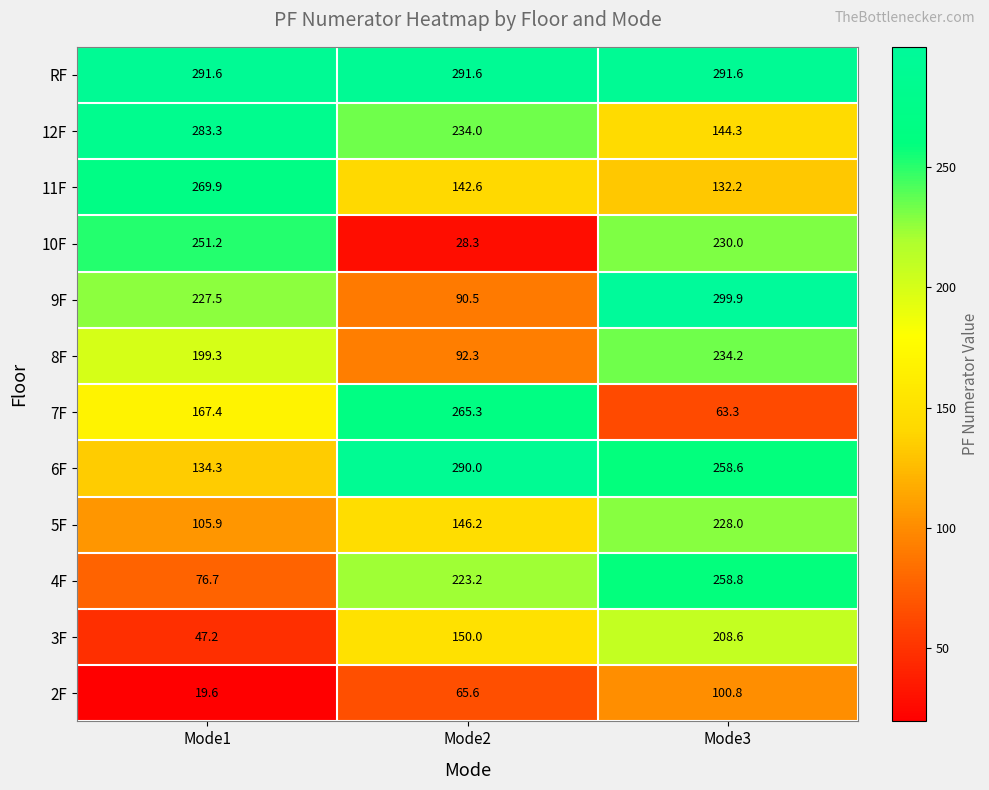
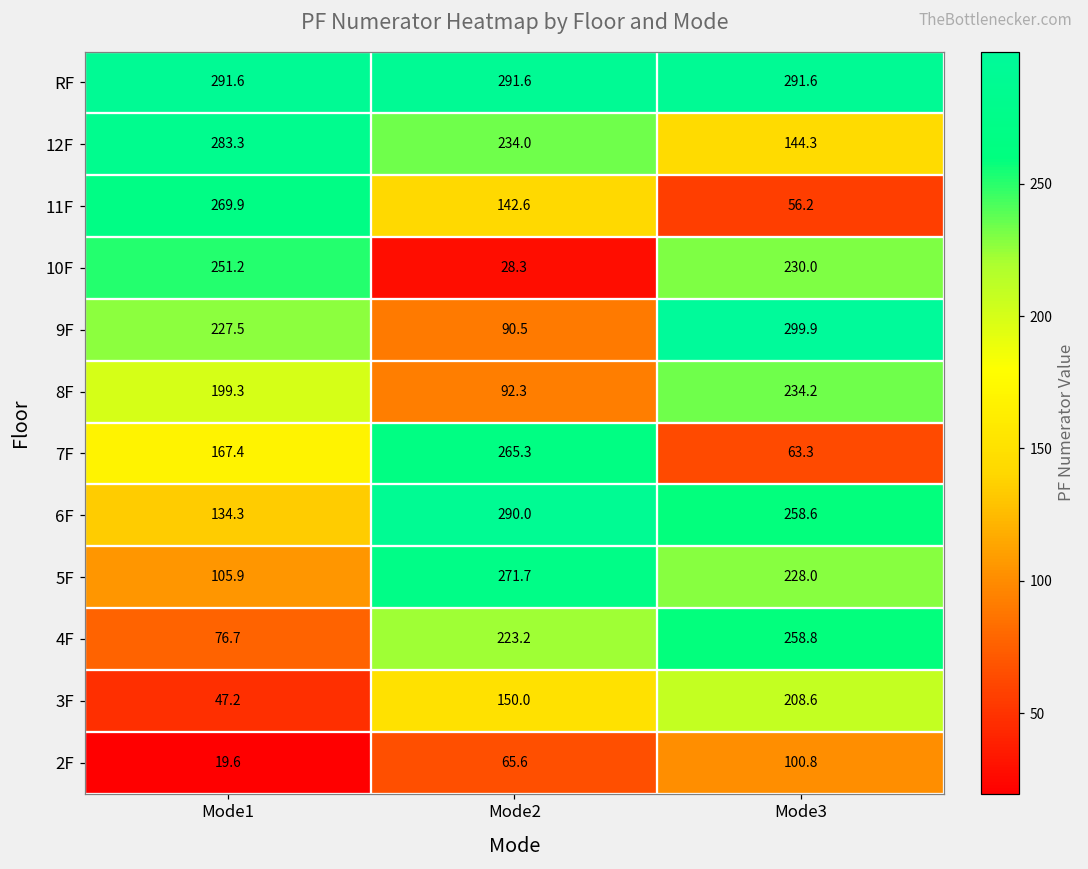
  {
    "RF": {
      "Mode1": 291.6,
      "Mode2": 291.6,
      "Mode3": 291.6
    },
    "12F": {
      "Mode1": 283.3,
      "Mode2": 234.0,
      "Mode3": 144.3
    },
    "11F": {
      "Mode1": 269.9,
      "Mode2": 142.6,
-     "Mode3": 132.2
+     "Mode3": 56.2
    },
    "10F": {
      "Mode1": 251.2,
      "Mode2": 28.3,
      "Mode3": 230.0
    },
    "9F": {
      "Mode1": 227.5,
      "Mode2": 90.5,
      "Mode3": 299.9
    },
    "8F": {
      "Mode1": 199.3,
      "Mode2": 92.3,
      "Mode3": 234.2
    },
    "7F": {
      "Mode1": 167.4,
      "Mode2": 265.3,
      "Mode3": 63.3
    },
    "6F": {
      "Mode1": 134.3,
      "Mode2": 290.0,
      "Mode3": 258.6
    },
    "5F": {
      "Mode1": 105.9,
-     "Mode2": 146.2,
+     "Mode2": 271.7,
      "Mode3": 228.0
    },
    "4F": {
      "Mode1": 76.7,
      "Mode2": 223.2,
      "Mode3": 258.8
    },
    "3F": {
      "Mode1": 47.2,
      "Mode2": 150.0,
      "Mode3": 208.6
    },
    "2F": {
      "Mode1": 19.6,
      "Mode2": 65.6,
      "Mode3": 100.8
    }
  }
